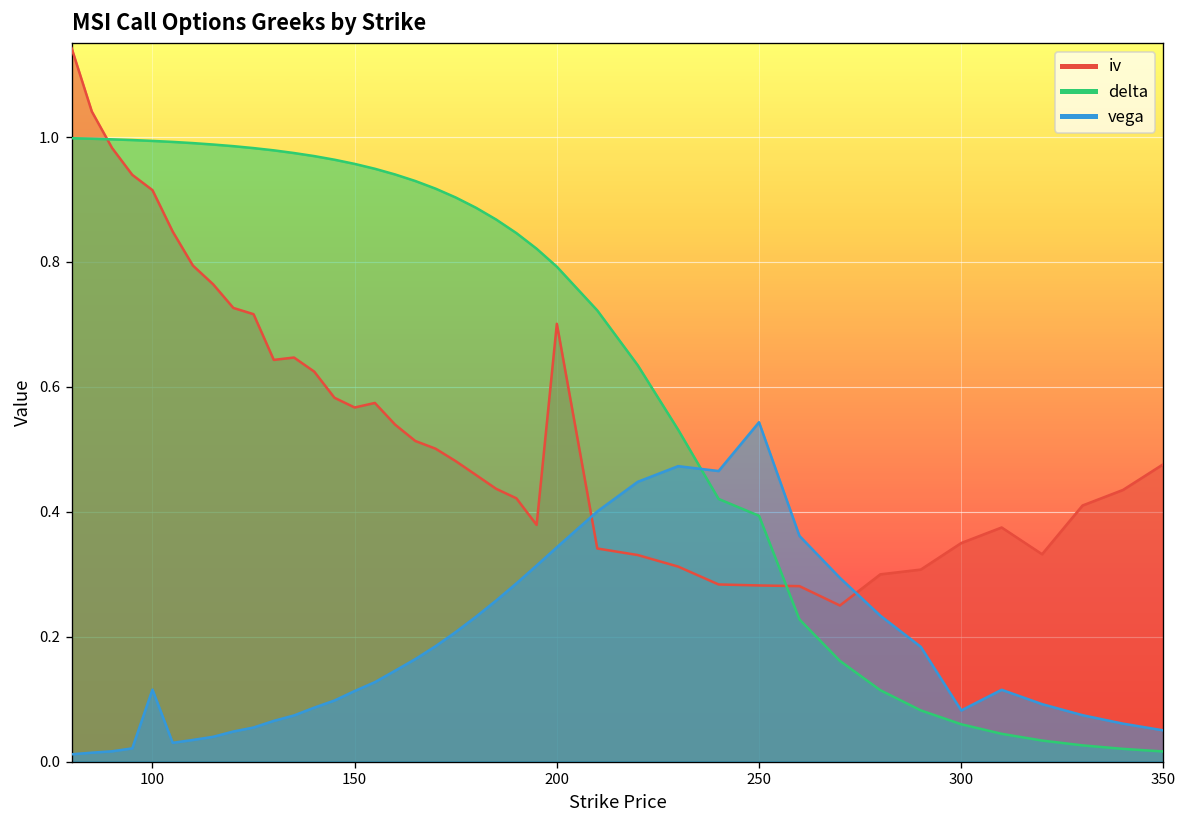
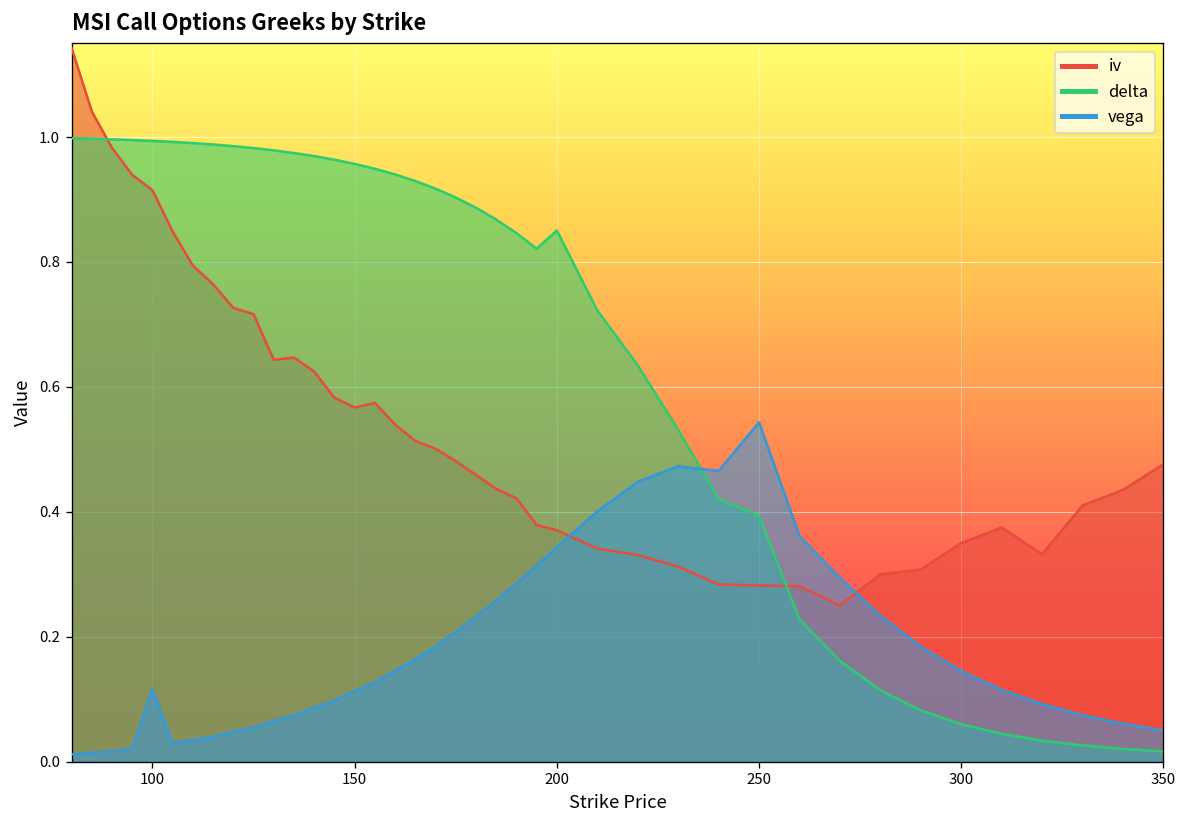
  {
    "iv": {
      "100": 0.92,
      "150": 0.57,
-     "200": 0.70,
+     "200": 0.37,
      "250": 0.28,
      "300": 0.35,
      "350": 0.48
    },
    "delta": {
      "100": 0.99,
      "150": 0.96,
-     "200": 0.79,
+     "200": 0.85,
      "250": 0.39,
      "300": 0.06,
      "350": 0.02
    },
    "vega": {
      "100": 0.12,
      "150": 0.11,
      "200": 0.34,
      "250": 0.54,
-     "300": 0.08,
+     "300": 0.15,
      "350": 0.05
    }
  }
